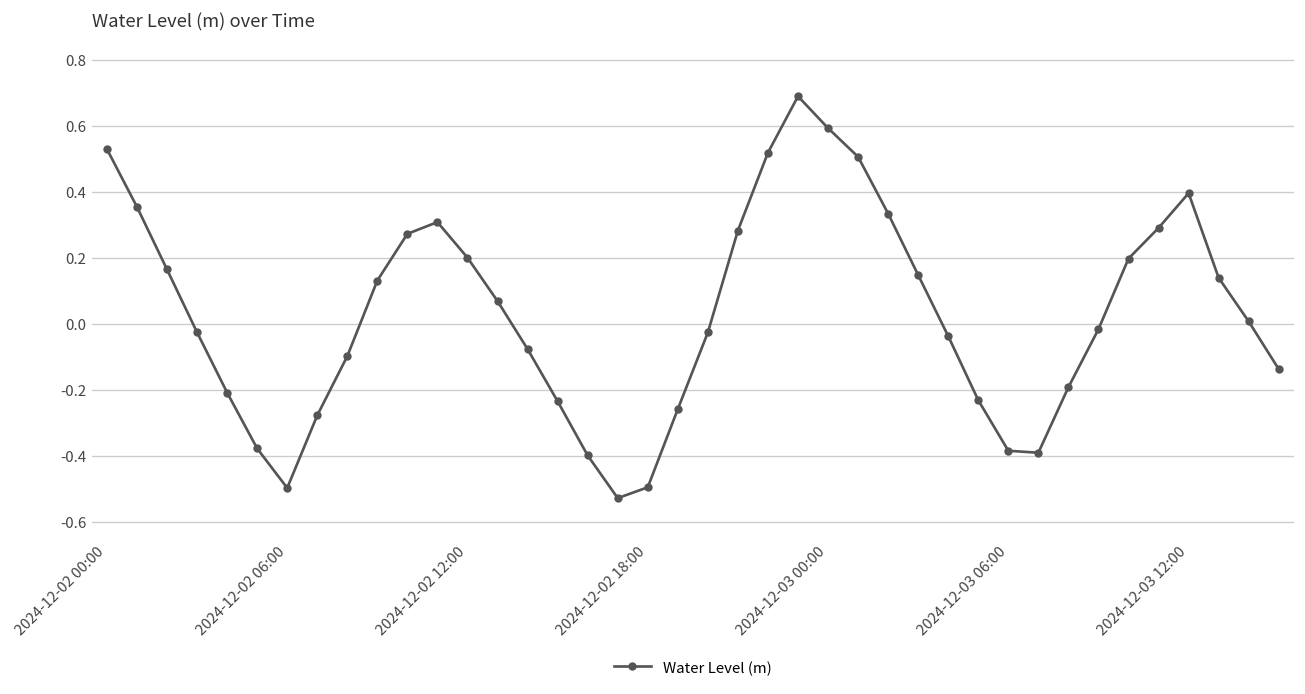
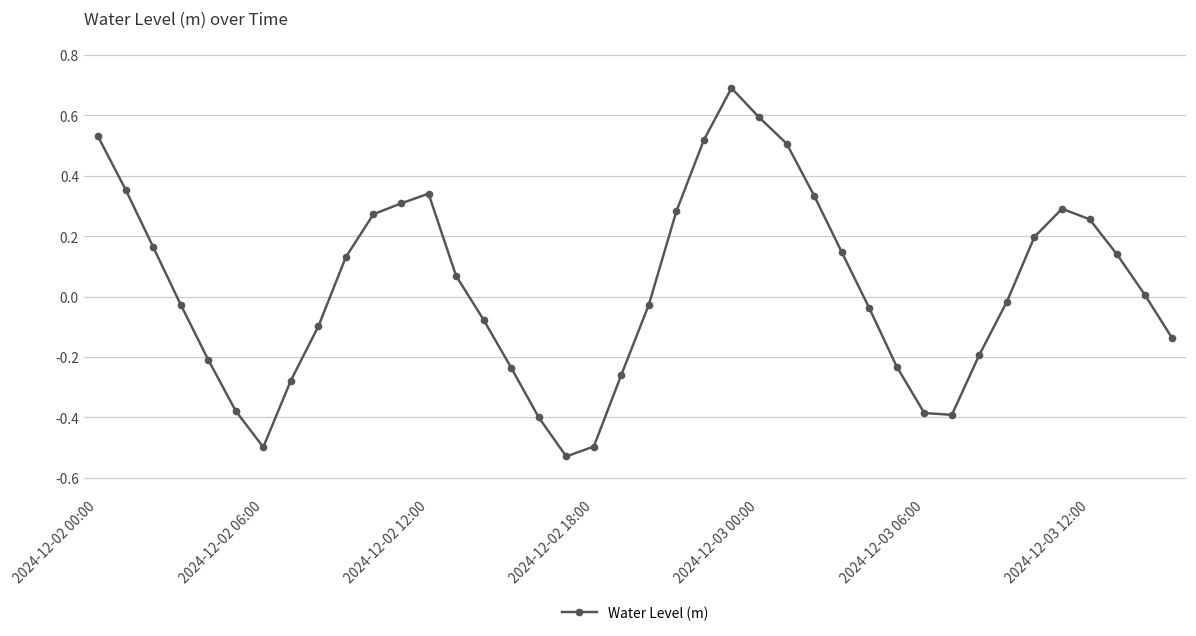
  {
    "2024-12-02 00:00": 0.53,
    "2024-12-02 06:00": -0.50,
-   "2024-12-02 12:00": 0.20,
+   "2024-12-02 12:00": 0.34,
    "2024-12-02 18:00": -0.50,
    "2024-12-03 00:00": 0.59,
    "2024-12-03 06:00": -0.39,
-   "2024-12-03 12:00": 0.40
+   "2024-12-03 12:00": 0.26
  }
